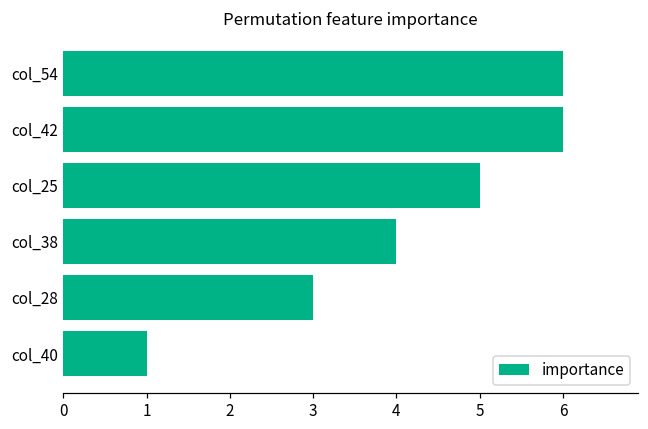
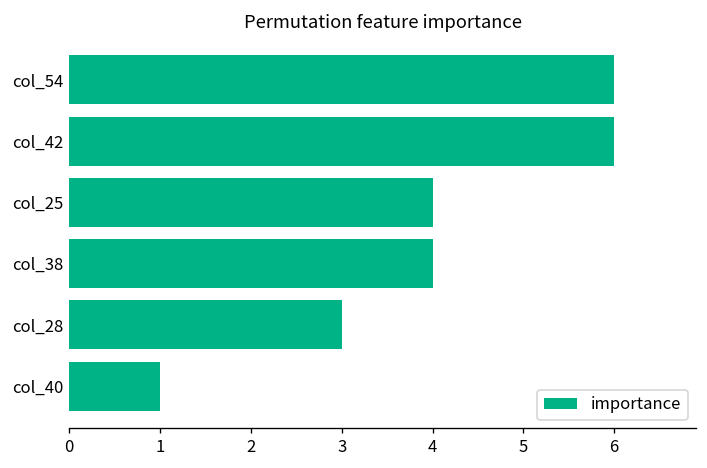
  {
    "col_54": 6,
    "col_42": 6,
-   "col_25": 5,
+   "col_25": 4,
    "col_38": 4,
    "col_28": 3,
    "col_40": 1
  }
